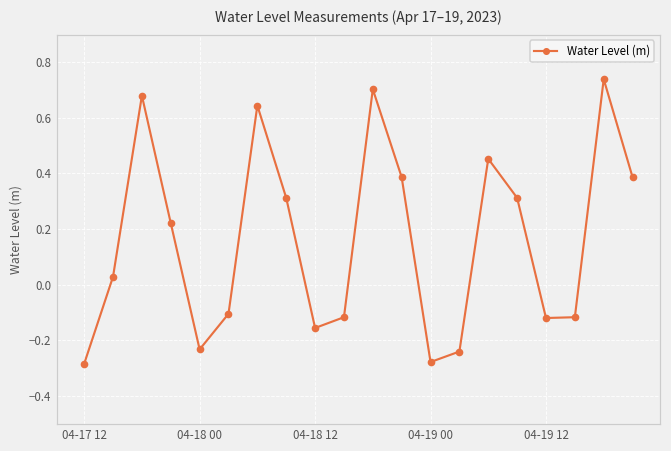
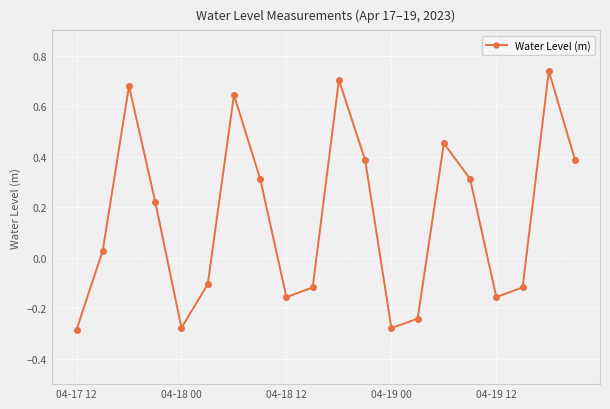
  {
    "04-17 12": -0.28,
-   "04-18 00": -0.23,
+   "04-18 00": -0.28,
    "04-18 12": -0.16,
    "04-19 00": -0.28,
-   "04-19 12": -0.12
+   "04-19 12": -0.16
  }
